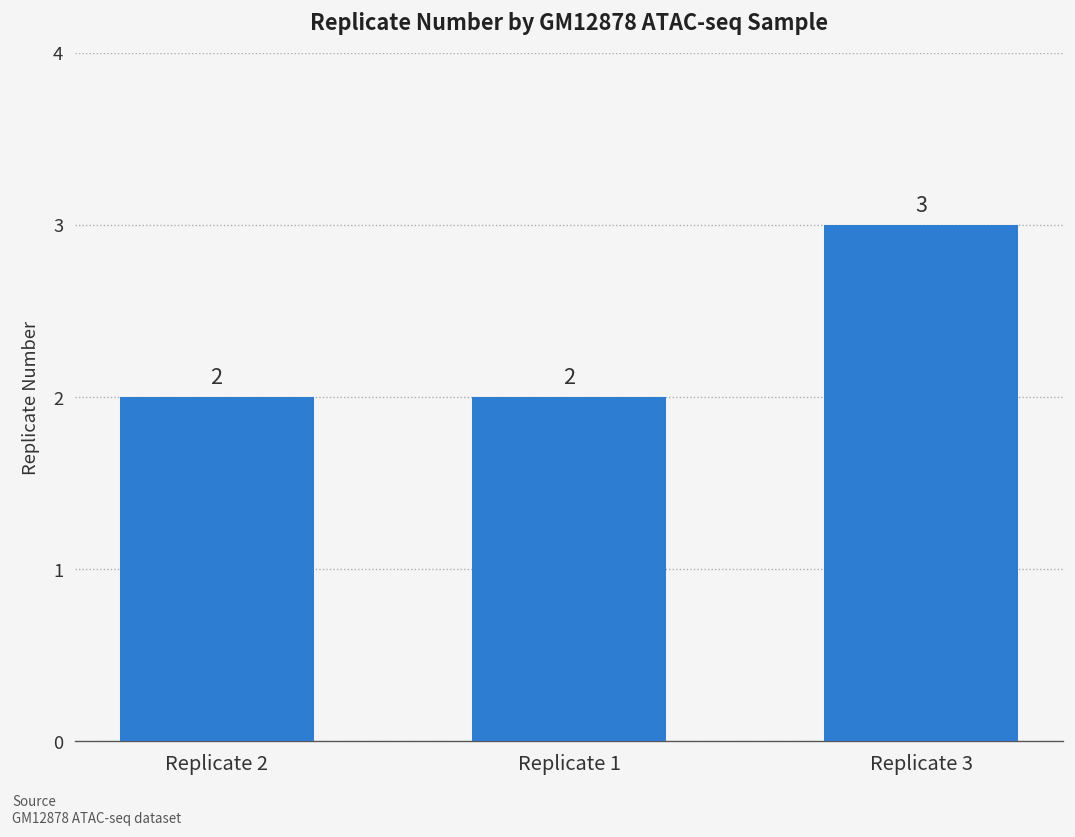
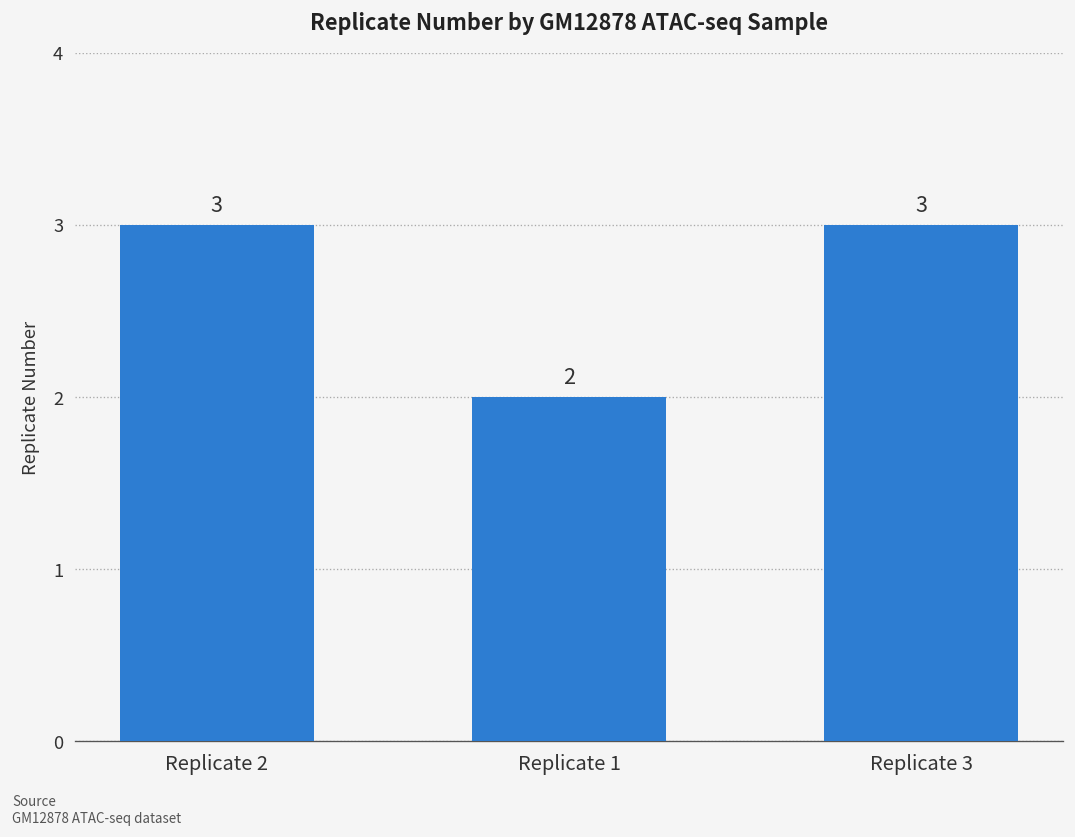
  {
-   "Replicate 2": 2,
+   "Replicate 2": 3,
    "Replicate 1": 2,
    "Replicate 3": 3
  }
